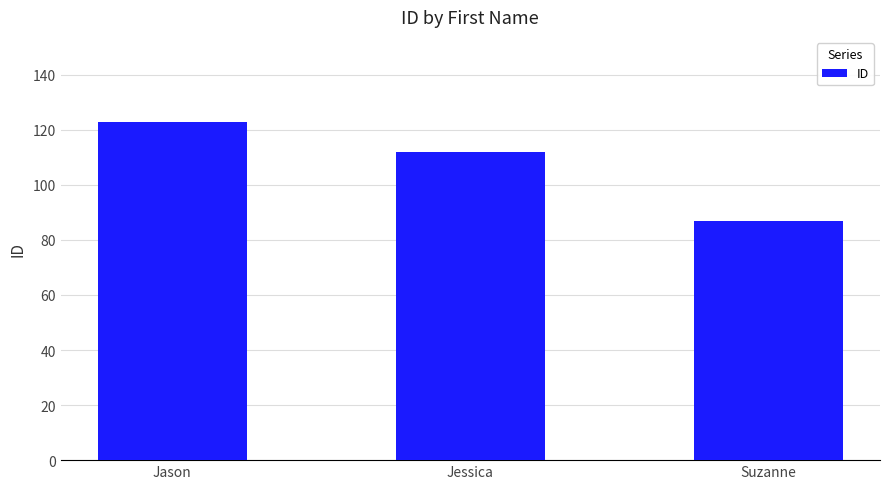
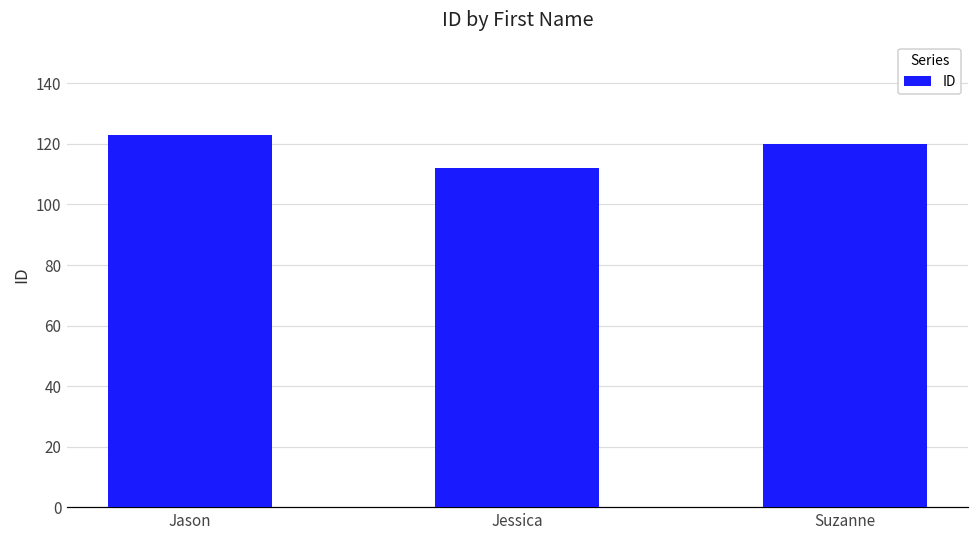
  {
    "Jason": 123,
    "Jessica": 112,
-   "Suzanne": 87
+   "Suzanne": 120
  }
